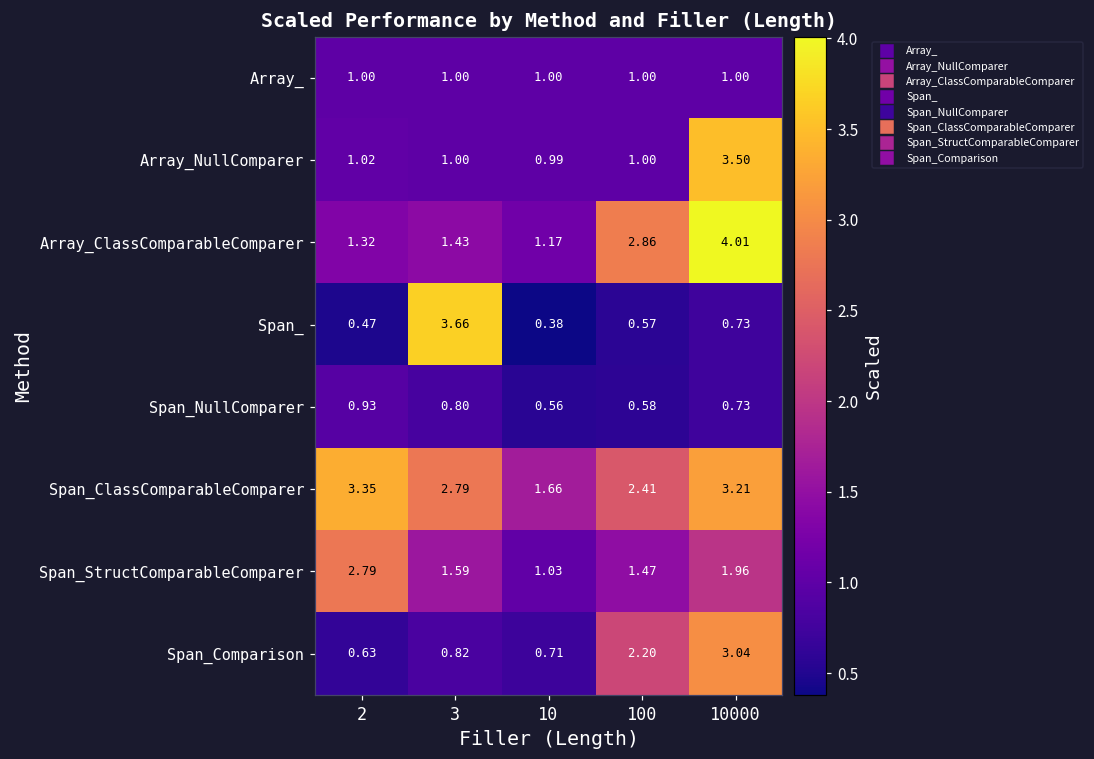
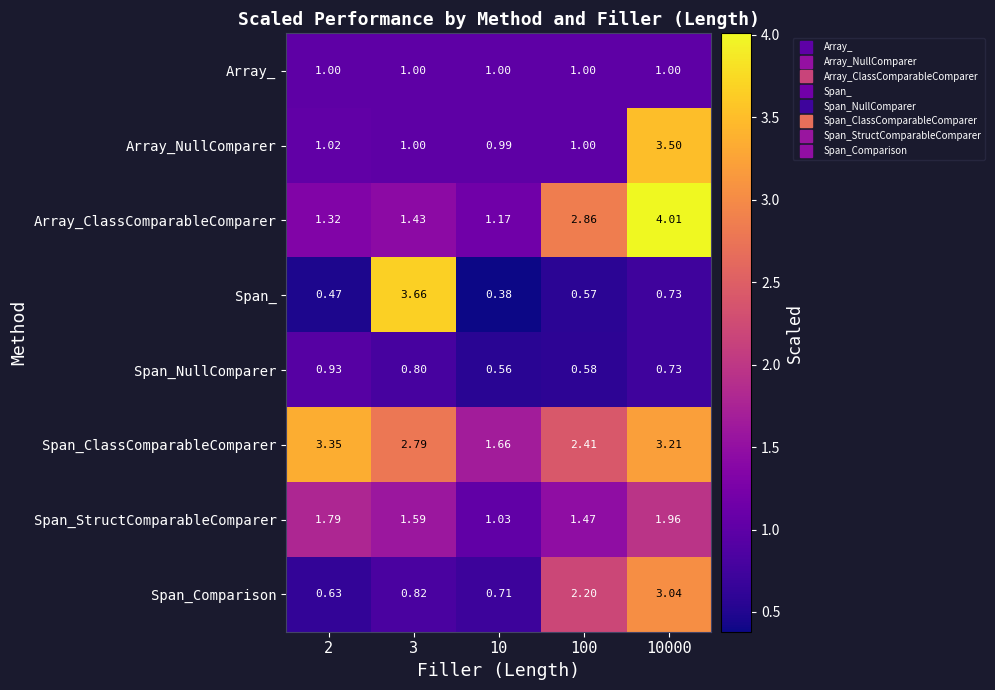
  {
    "Array_": {
      "2": 1.00,
      "3": 1.00,
      "10": 1.00,
      "100": 1.00,
      "10000": 1.00
    },
    "Array_NullComparer": {
      "2": 1.02,
      "3": 1.00,
      "10": 0.99,
      "100": 1.00,
      "10000": 3.50
    },
    "Array_ClassComparableComparer": {
      "2": 1.32,
      "3": 1.43,
      "10": 1.17,
      "100": 2.86,
      "10000": 4.01
    },
    "Span_": {
      "2": 0.47,
      "3": 3.66,
      "10": 0.38,
      "100": 0.57,
      "10000": 0.73
    },
    "Span_NullComparer": {
      "2": 0.93,
      "3": 0.80,
      "10": 0.56,
      "100": 0.58,
      "10000": 0.73
    },
    "Span_ClassComparableComparer": {
      "2": 3.35,
      "3": 2.79,
      "10": 1.66,
      "100": 2.41,
      "10000": 3.21
    },
    "Span_StructComparableComparer": {
-     "2": 2.79,
+     "2": 1.79,
      "3": 1.59,
      "10": 1.03,
      "100": 1.47,
      "10000": 1.96
    },
    "Span_Comparison": {
      "2": 0.63,
      "3": 0.82,
      "10": 0.71,
      "100": 2.20,
      "10000": 3.04
    }
  }
